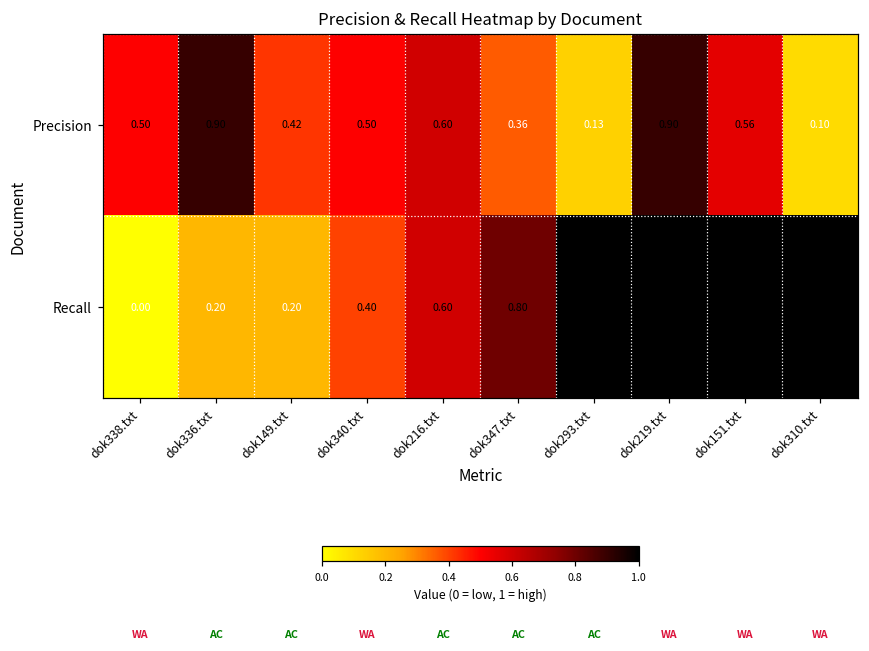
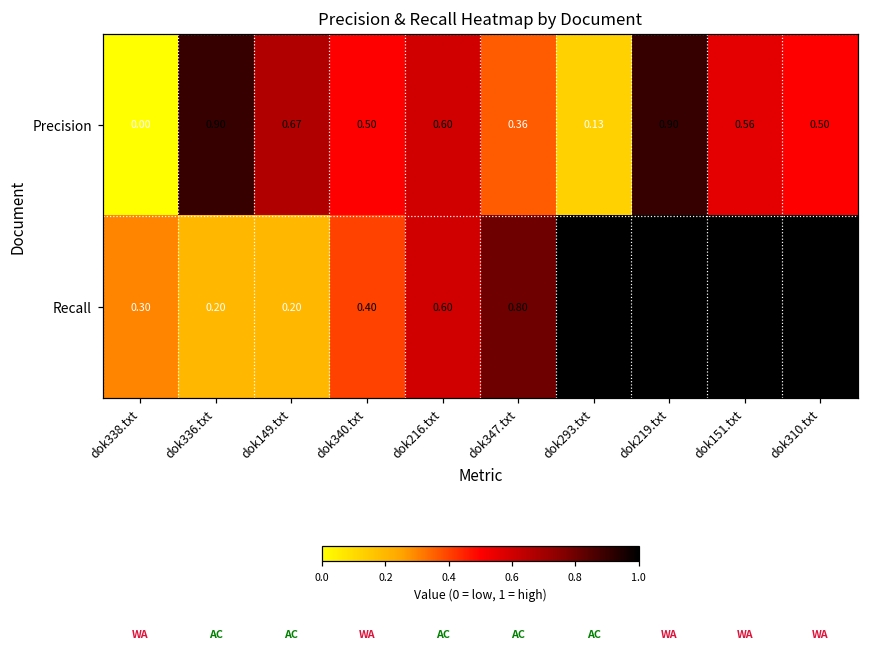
  {
    "Precision": {
-     "dok338.txt": 0.50,
+     "dok338.txt": 0.00,
      "dok336.txt": 0.90,
-     "dok149.txt": 0.42,
+     "dok149.txt": 0.67,
      "dok340.txt": 0.50,
      "dok216.txt": 0.60,
      "dok347.txt": 0.36,
      "dok293.txt": 0.13,
      "dok219.txt": 0.90,
      "dok151.txt": 0.56,
-     "dok310.txt": 0.10
+     "dok310.txt": 0.50
    },
    "Recall": {
-     "dok338.txt": 0.00,
+     "dok338.txt": 0.30,
      "dok336.txt": 0.20,
      "dok149.txt": 0.20,
      "dok340.txt": 0.40,
      "dok216.txt": 0.60,
      "dok347.txt": 0.80
    }
  }
